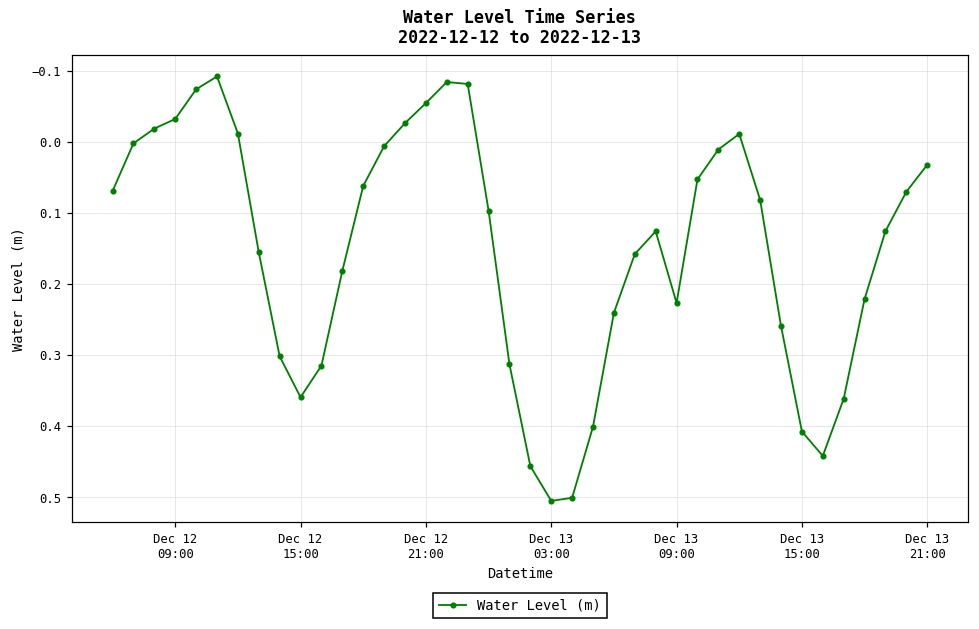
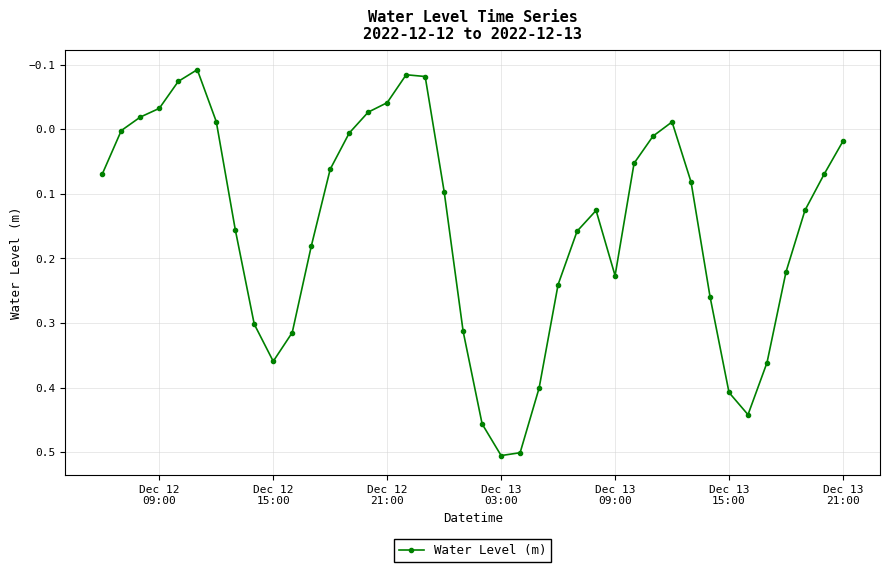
  {
    "Dec 12 09:00": -0.03,
    "Dec 12 15:00": 0.36,
-   "Dec 12 21:00": -0.05,
+   "Dec 12 21:00": -0.04,
    "Dec 13 03:00": 0.51,
    "Dec 13 09:00": 0.23,
    "Dec 13 15:00": 0.41,
-   "Dec 13 21:00": 0.03
+   "Dec 13 21:00": 0.02
  }
